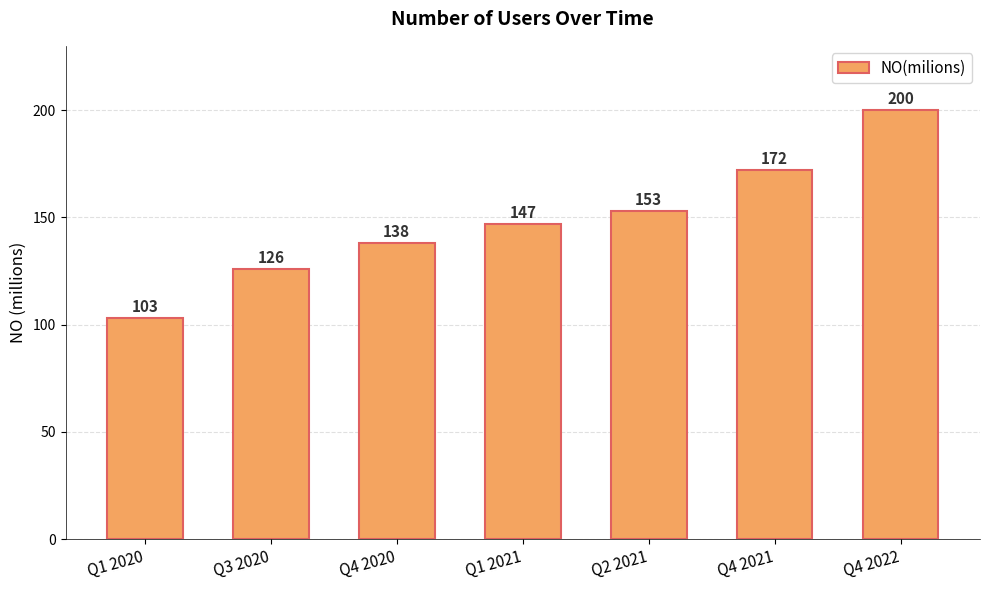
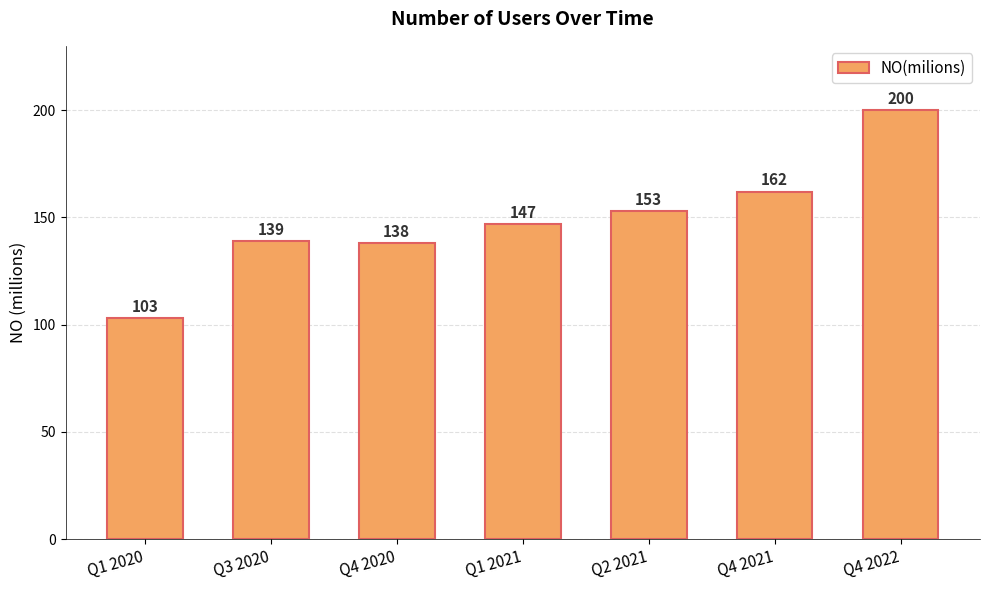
  {
    "Q1 2020": 103,
-   "Q3 2020": 126,
+   "Q3 2020": 139,
    "Q4 2020": 138,
    "Q1 2021": 147,
    "Q2 2021": 153,
-   "Q4 2021": 172,
+   "Q4 2021": 162,
    "Q4 2022": 200
  }
